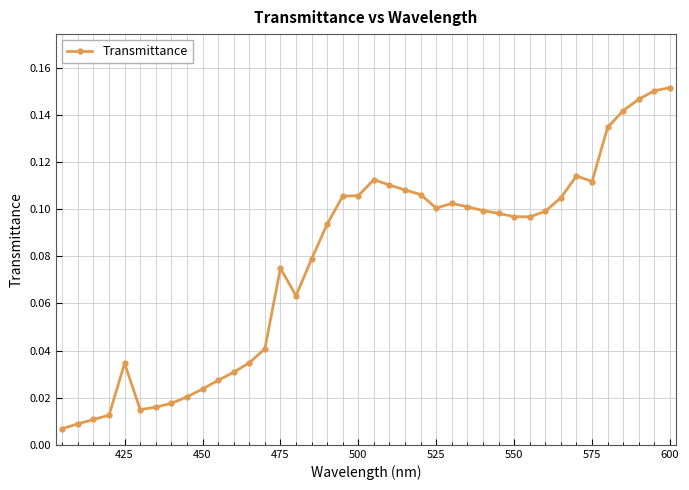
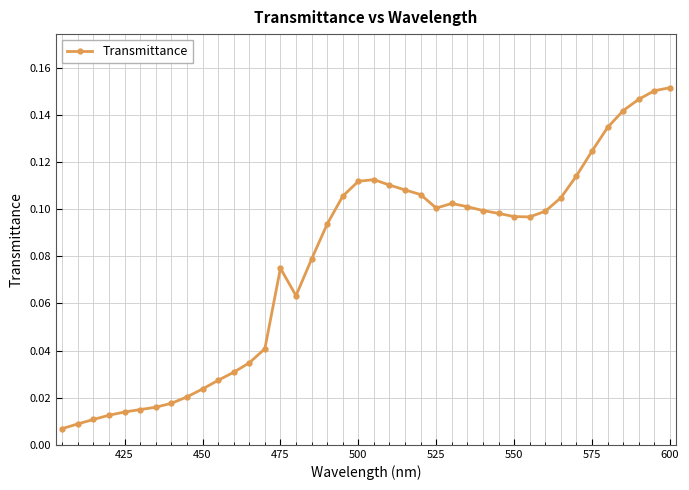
  {
-   "425": 0.035,
+   "425": 0.014,
    "450": 0.024,
    "475": 0.075,
-   "500": 0.106,
+   "500": 0.112,
    "525": 0.100,
    "550": 0.097,
-   "575": 0.112,
+   "575": 0.125,
    "600": 0.152
  }
